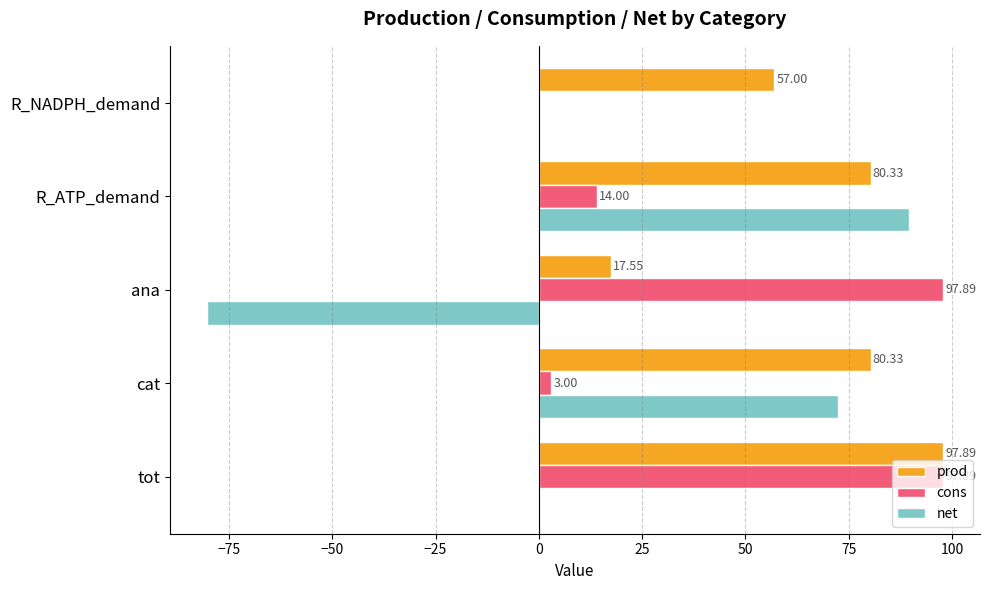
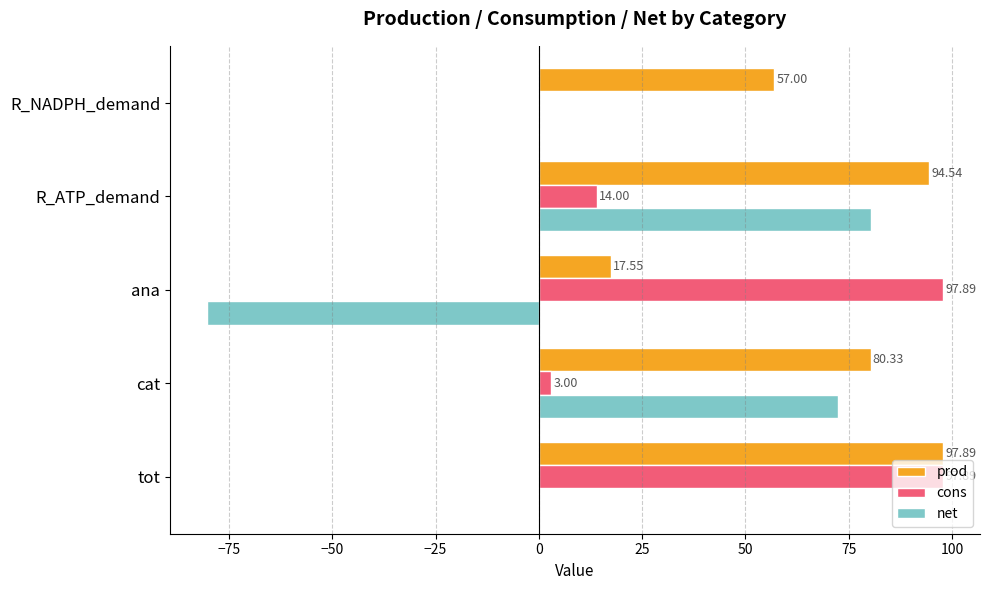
  {
    "prod": {
      "R_NADPH_demand": 57.00,
-     "R_ATP_demand": 80.33,
+     "R_ATP_demand": 94.54,
      "ana": 17.55,
      "cat": 80.33,
      "tot": 97.89
    },
    "cons": {
      "R_ATP_demand": 14.00,
      "ana": 97.89,
      "cat": 3.00
    },
    "net": {
-     "R_ATP_demand": 90,
+     "R_ATP_demand": 80,
      "ana": -80,
      "cat": 73
    }
  }
